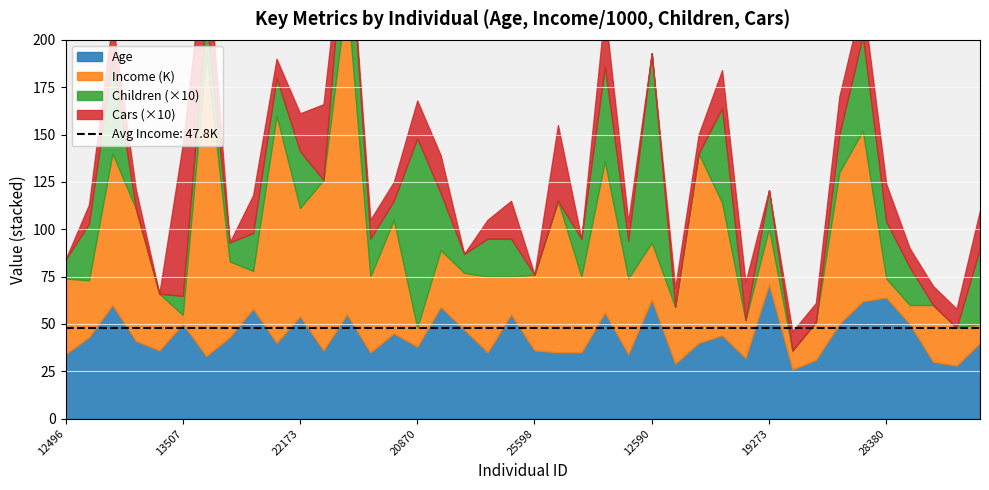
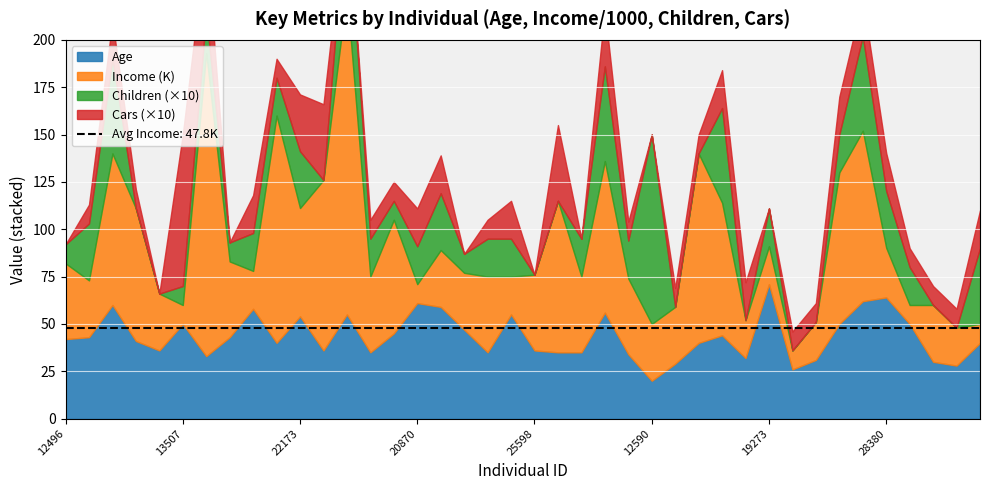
  {
    "Age": {
-     "12496": 34,
+     "12496": 42,
      "13507": 50,
      "22173": 54,
-     "20870": 38,
+     "20870": 61,
      "25598": 36,
-     "12590": 63,
+     "12590": 20,
      "19273": 71,
      "28380": 64
    },
    "Income (K)": {
      "12496": 40,
-     "13507": 5,
+     "13507": 10,
      "22173": 57,
      "20870": 10,
      "12590": 30,
-     "19273": 30,
-     "28380": 10
+     "19273": 20,
+     "28380": 26
    },
    "Children (×10)": {
      "13507": 10,
      "22173": 30,
-     "20870": 100,
+     "20870": 20,
      "28380": 30
    },
    "Cars (×10)": {
-     "22173": 20,
+     "22173": 30,
      "20870": 20,
      "28380": 20
    }
  }
